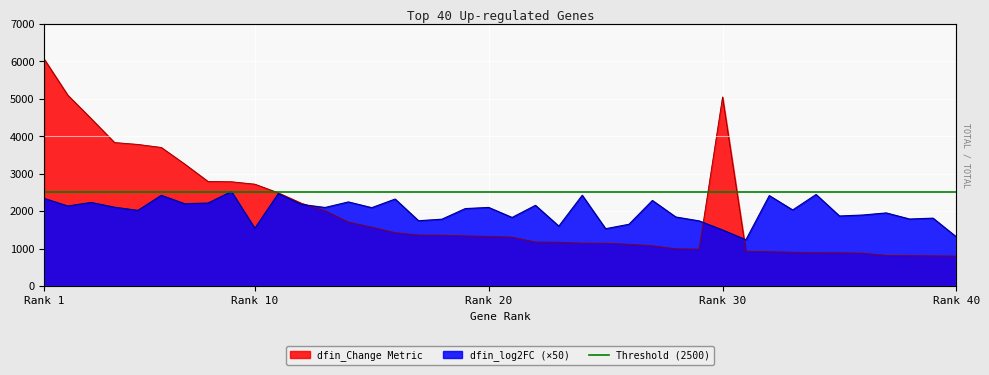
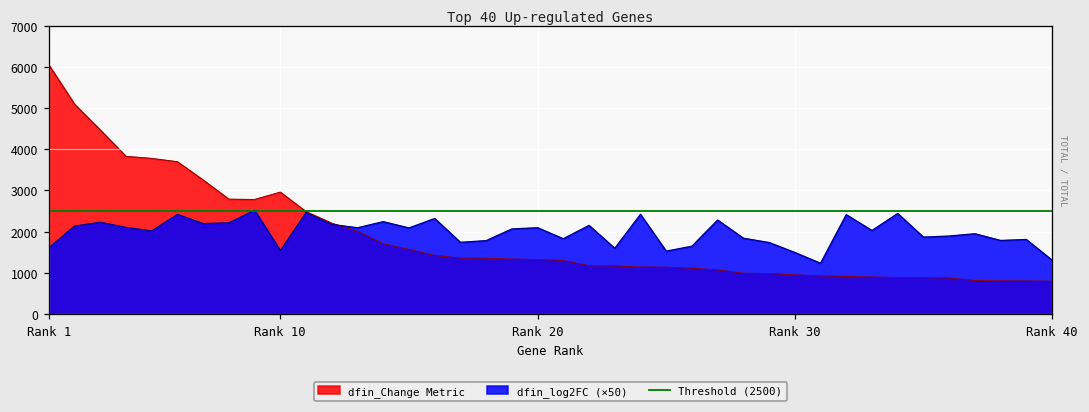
  {
    "dfin_Change Metric": {
      "Rank 1": 6100,
-     "Rank 10": 2700,
+     "Rank 10": 3000,
      "Rank 20": 1300,
-     "Rank 30": 5000,
+     "Rank 30": 1000,
      "Rank 40": 800
    },
    "dfin_log2FC (×50)": {
-     "Rank 1": 2300,
+     "Rank 1": 1600,
      "Rank 10": 1500,
      "Rank 20": 2100,
      "Rank 30": 1500,
      "Rank 40": 1300
    }
  }
